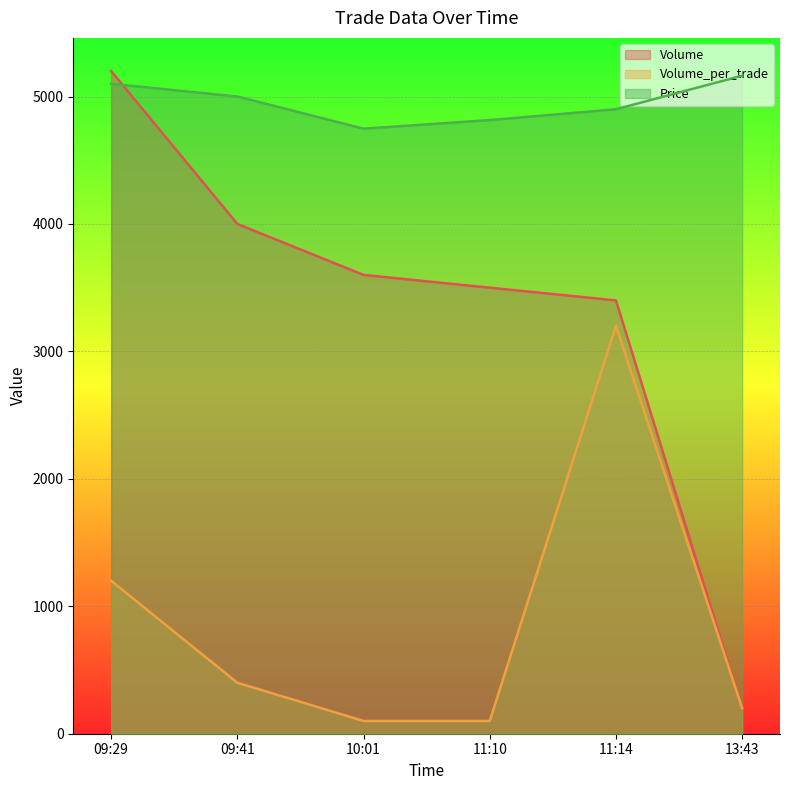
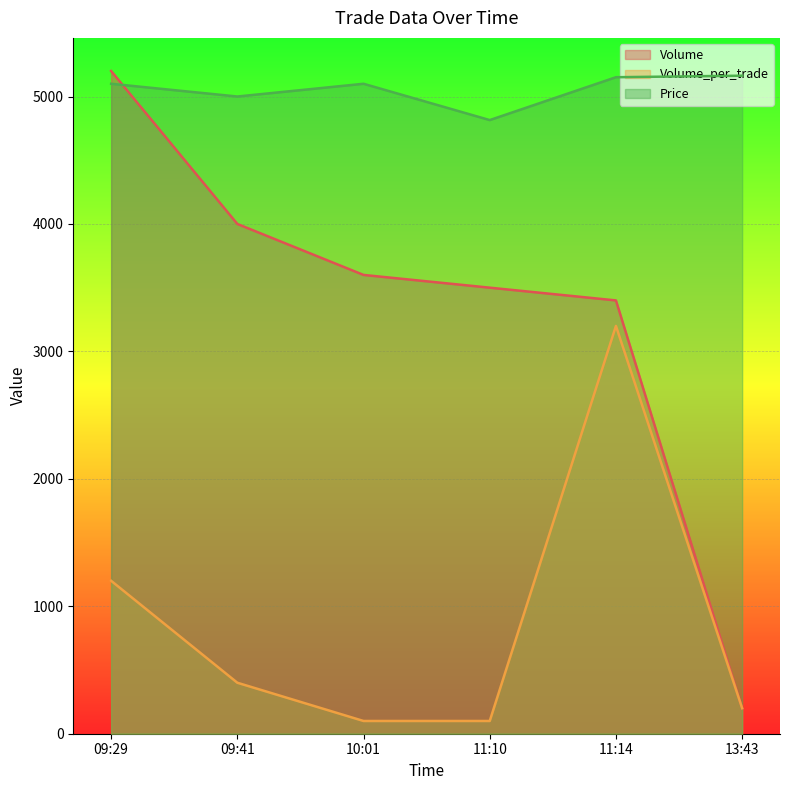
  {
    "Price": {
      "09:29": 5100,
      "09:41": 5000,
-     "10:01": 4750,
+     "10:01": 5100,
      "11:10": 4820,
-     "11:14": 4900
+     "11:14": 5150
    }
  }
